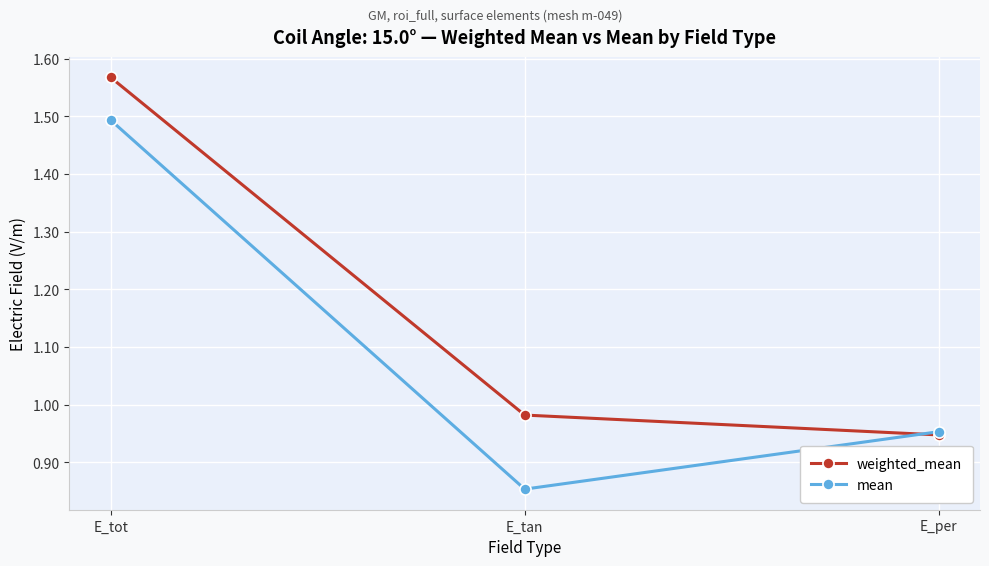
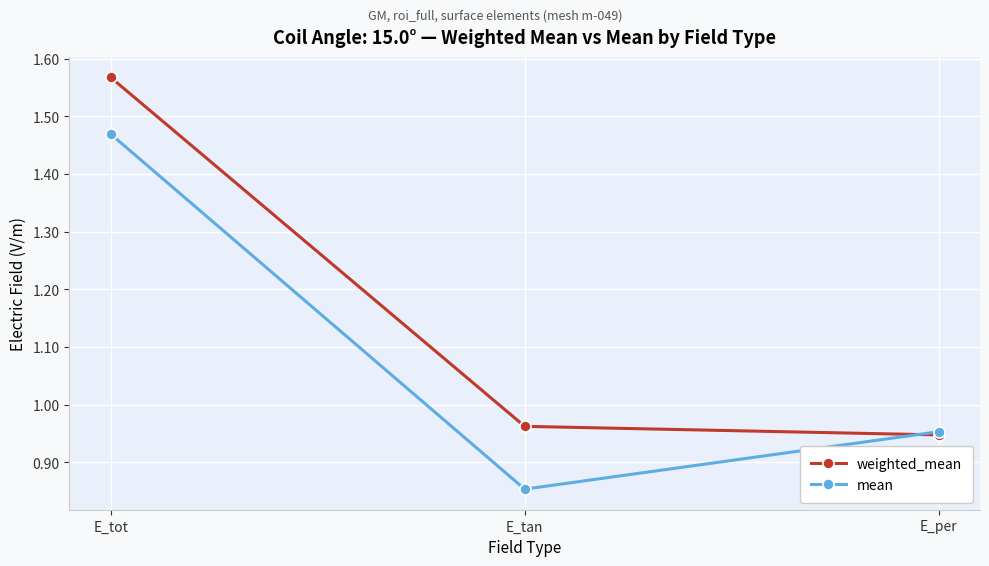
  {
    "weighted_mean": {
      "E_tot": 1.57,
-     "E_tan": 0.98,
+     "E_tan": 0.96,
      "E_per": 0.95
    },
    "mean": {
-     "E_tot": 1.49,
+     "E_tot": 1.47,
      "E_tan": 0.85,
      "E_per": 0.95
    }
  }
